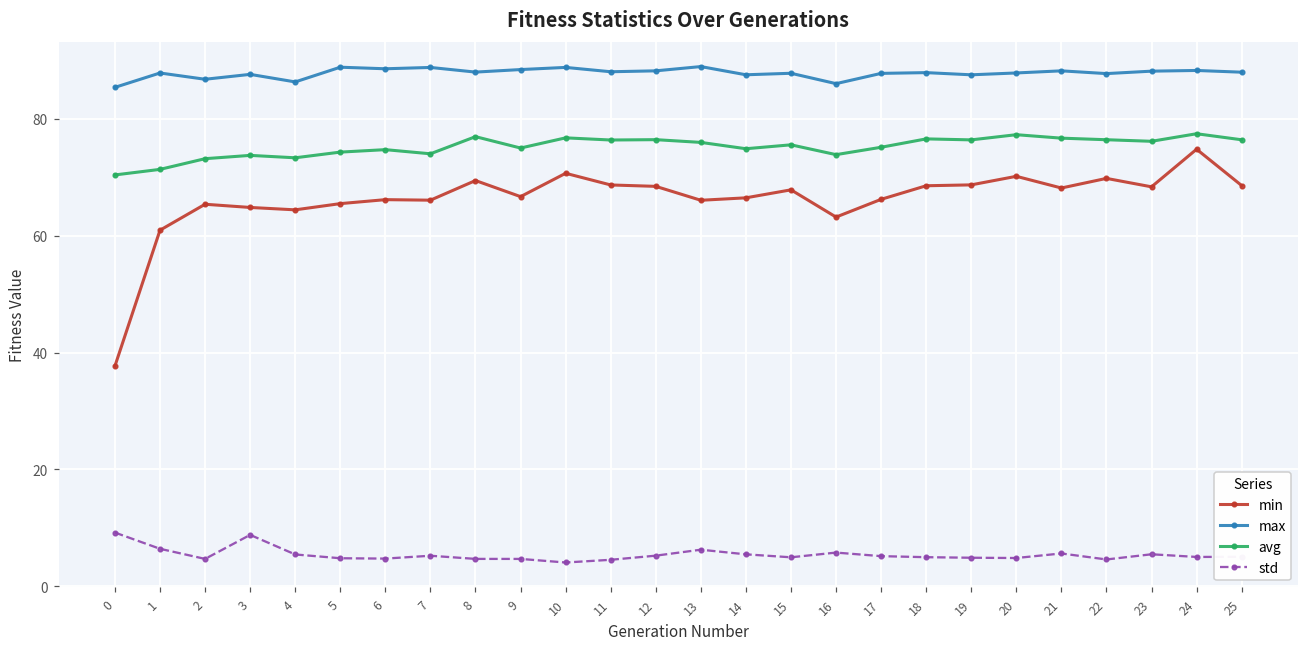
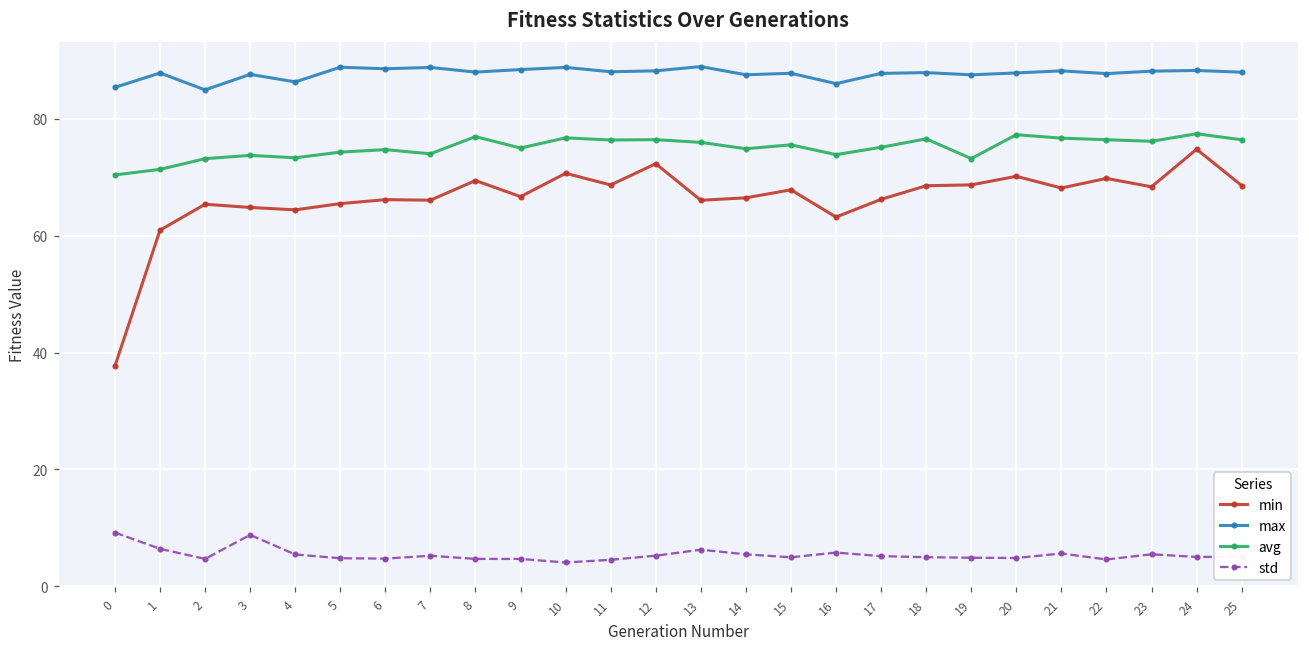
  {
    "min": {
      "0": 38,
      "1": 61,
      "2": 65,
      "3": 65,
      "4": 64,
      "5": 65,
      "6": 66,
      "7": 66,
      "8": 69,
      "9": 67,
      "10": 71,
      "11": 69,
-     "12": 68,
+     "12": 72,
      "13": 66,
      "14": 66,
      "15": 68,
      "16": 63,
      "17": 66,
      "18": 69,
      "19": 69,
      "20": 70,
      "21": 68,
      "22": 70,
      "23": 68,
      "24": 75,
      "25": 69
    },
    "max": {
      "0": 85,
      "1": 88,
-     "2": 87,
+     "2": 85,
      "3": 88,
      "4": 86,
      "5": 89,
      "6": 89,
      "7": 89,
      "8": 88,
      "9": 88,
      "10": 89,
      "11": 88,
      "12": 88,
      "13": 89,
      "14": 87,
      "15": 88,
      "16": 86,
      "17": 88,
      "18": 88,
      "19": 87,
      "20": 88,
      "21": 88,
      "22": 88,
      "23": 88,
      "24": 88,
      "25": 88
    },
    "avg": {
      "0": 70,
      "1": 71,
      "2": 73,
      "3": 74,
      "4": 73,
      "5": 74,
      "6": 75,
      "7": 74,
      "8": 77,
      "9": 75,
      "10": 77,
      "11": 76,
      "12": 76,
      "13": 76,
      "14": 75,
      "15": 76,
      "16": 74,
      "17": 75,
      "18": 77,
-     "19": 76,
+     "19": 73,
      "20": 77,
      "21": 77,
      "22": 76,
      "23": 76,
      "24": 77,
      "25": 76
    },
    "std": {
      "0": 9,
      "1": 6,
      "2": 5,
      "3": 9,
      "4": 5,
      "5": 5,
      "6": 5,
      "7": 5,
      "8": 5,
      "9": 5,
      "10": 4,
      "11": 5,
      "12": 5,
      "13": 6,
      "14": 5,
      "15": 5,
      "16": 6,
      "17": 5,
      "18": 5,
      "19": 5,
      "20": 5,
      "21": 6,
      "22": 5,
      "23": 5,
      "24": 5
    }
  }
